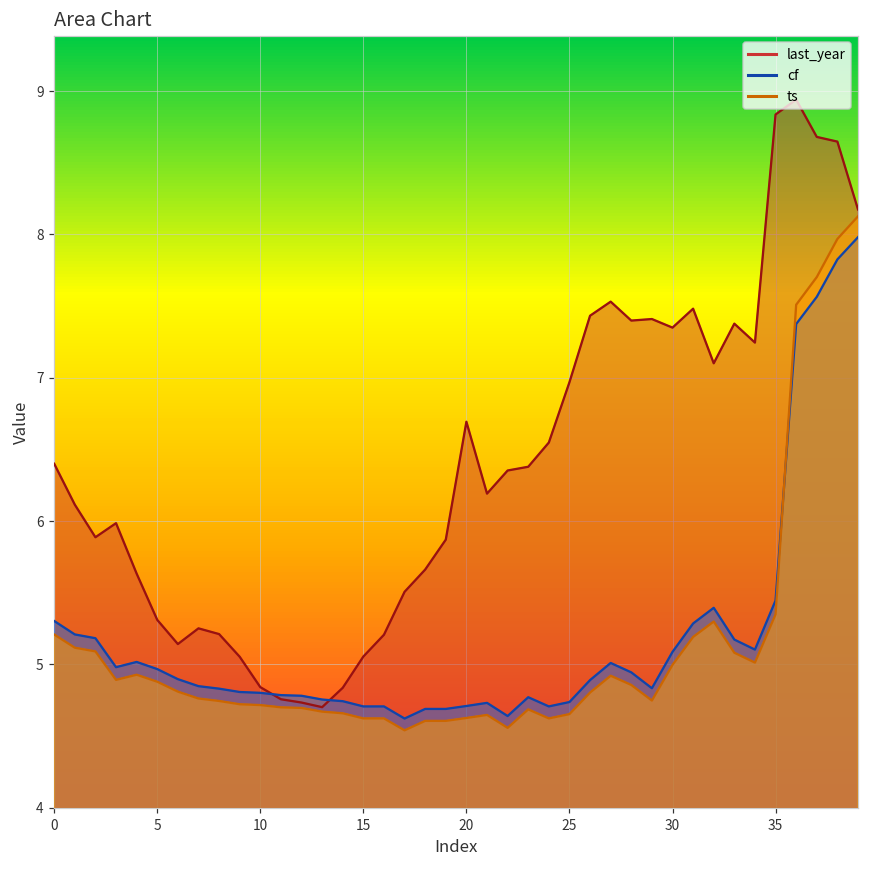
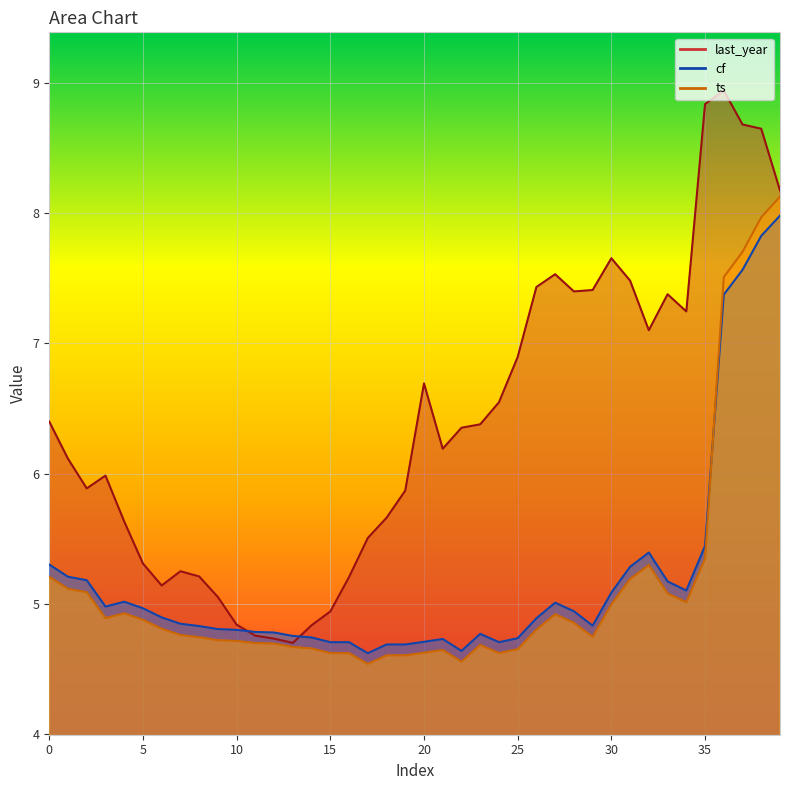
  {
    "last_year": {
      "0": 6.40,
      "5": 5.31,
      "10": 4.84,
-     "15": 5.05,
+     "15": 4.94,
      "20": 6.69,
-     "25": 6.97,
-     "30": 7.35,
+     "25": 6.90,
+     "30": 7.65,
      "35": 8.84
    }
  }
